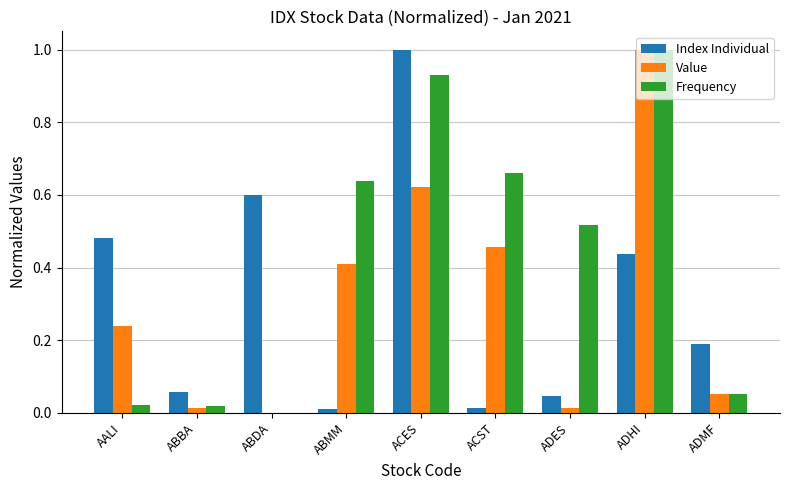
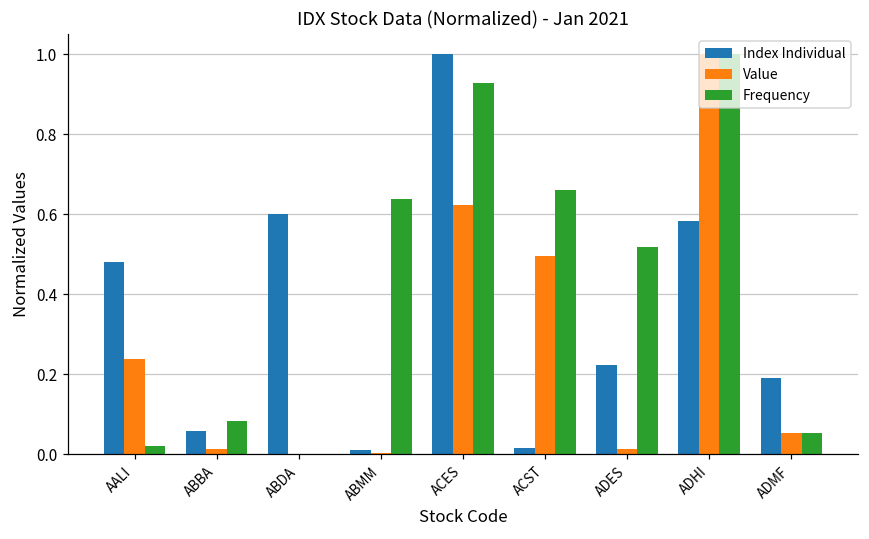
  {
    "Index Individual": {
      "AALI": 0.48,
      "ABBA": 0.06,
      "ABDA": 0.60,
      "ABMM": 0.01,
      "ACES": 1.00,
      "ACST": 0.01,
-     "ADES": 0.05,
-     "ADHI": 0.44,
+     "ADES": 0.22,
+     "ADHI": 0.58,
      "ADMF": 0.19
    },
    "Value": {
      "AALI": 0.24,
      "ABBA": 0.01,
-     "ABMM": 0.41,
+     "ABMM": 0.00,
      "ACES": 0.62,
-     "ACST": 0.46,
+     "ACST": 0.50,
      "ADES": 0.01,
      "ADMF": 0.05
    },
    "Frequency": {
      "AALI": 0.02,
-     "ABBA": 0.02,
+     "ABBA": 0.08,
      "ABMM": 0.64,
      "ACES": 0.93,
      "ACST": 0.66,
      "ADES": 0.52,
      "ADMF": 0.05
    }
  }
